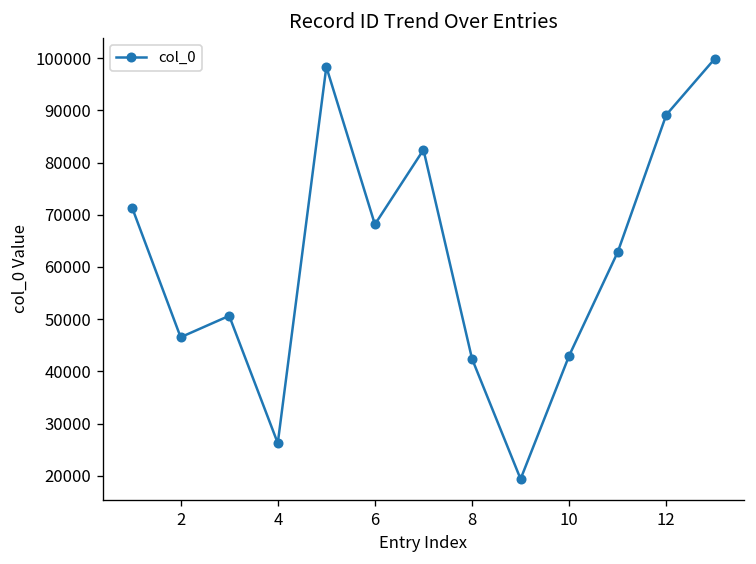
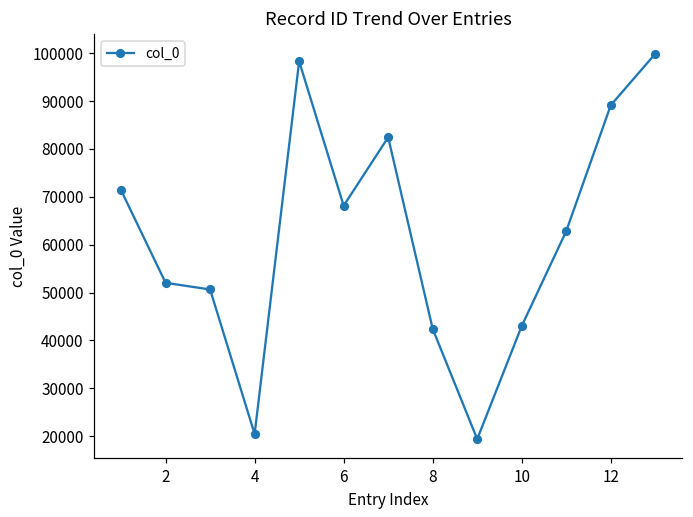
  {
-   "2": 47000,
-   "4": 26000,
+   "2": 52000,
+   "4": 20000,
    "6": 68000,
    "8": 42000,
    "10": 43000,
    "12": 89000
  }
